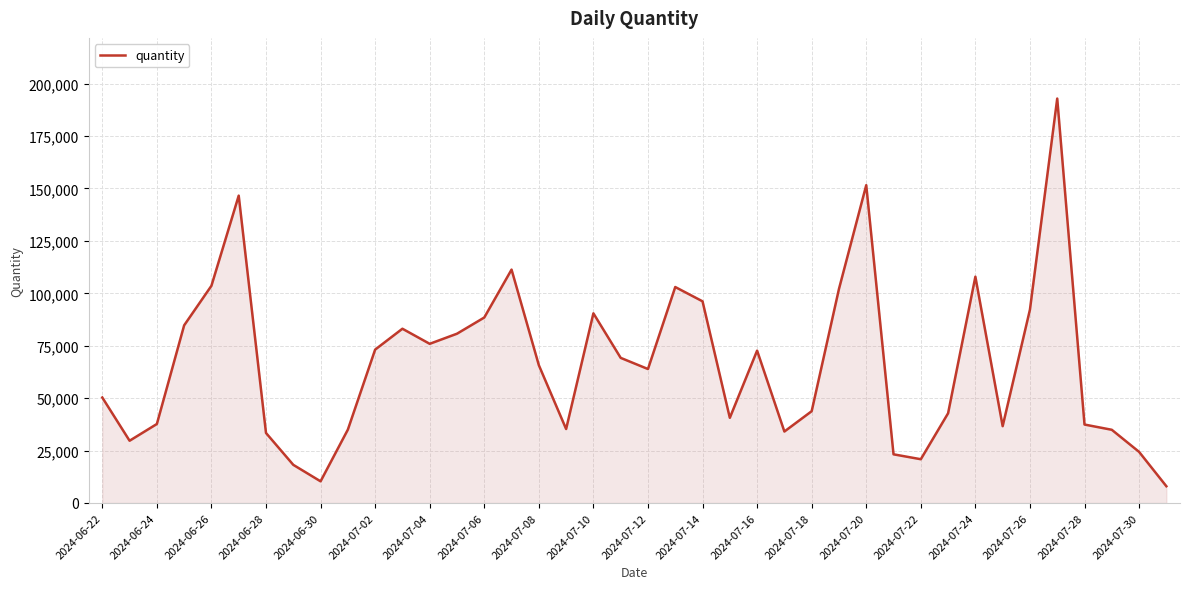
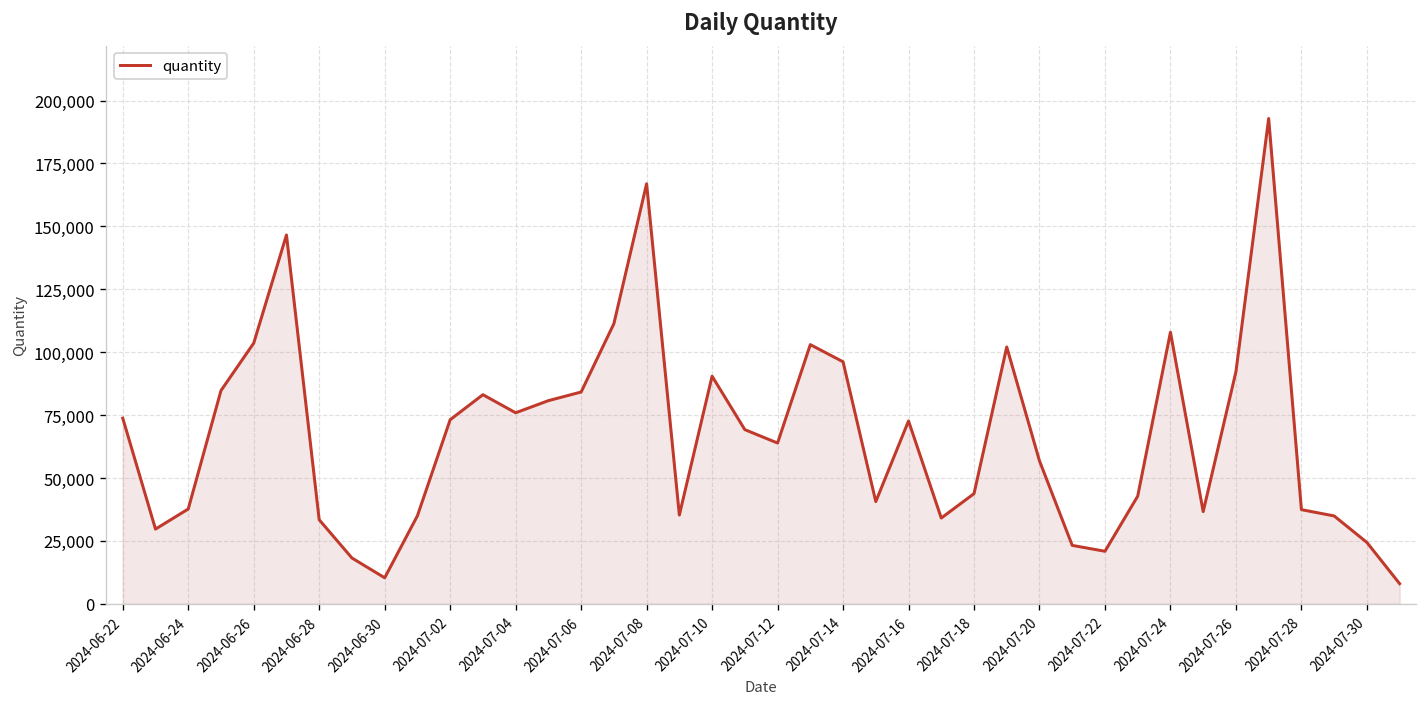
  {
-   "2024-06-22": "50,000",
+   "2024-06-22": "74,000",
    "2024-06-24": "38,000",
    "2024-06-26": "104,000",
    "2024-06-28": "33,000",
    "2024-06-30": "10,000",
    "2024-07-02": "73,000",
    "2024-07-04": "76,000",
-   "2024-07-06": "88,000",
-   "2024-07-08": "66,000",
+   "2024-07-06": "84,000",
+   "2024-07-08": "167,000",
    "2024-07-10": "90,000",
    "2024-07-12": "64,000",
    "2024-07-14": "96,000",
    "2024-07-16": "73,000",
    "2024-07-18": "44,000",
-   "2024-07-20": "152,000",
+   "2024-07-20": "57,000",
    "2024-07-22": "21,000",
    "2024-07-24": "108,000",
    "2024-07-26": "92,000",
    "2024-07-28": "37,000",
    "2024-07-30": "24,000"
  }
